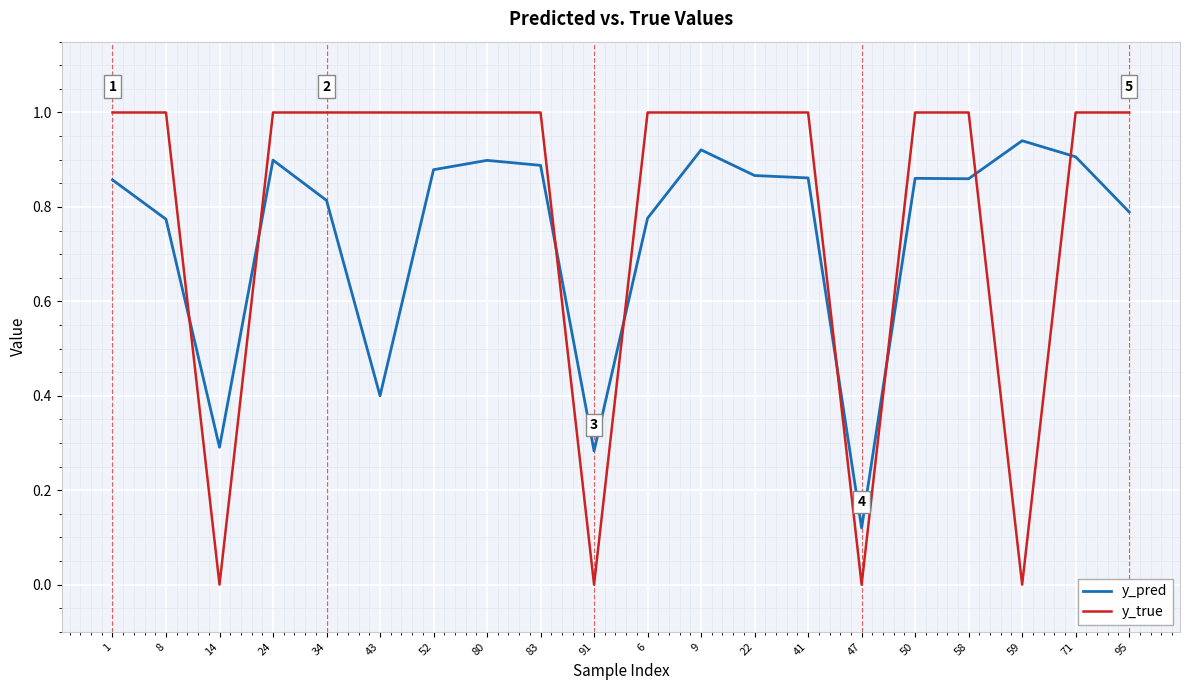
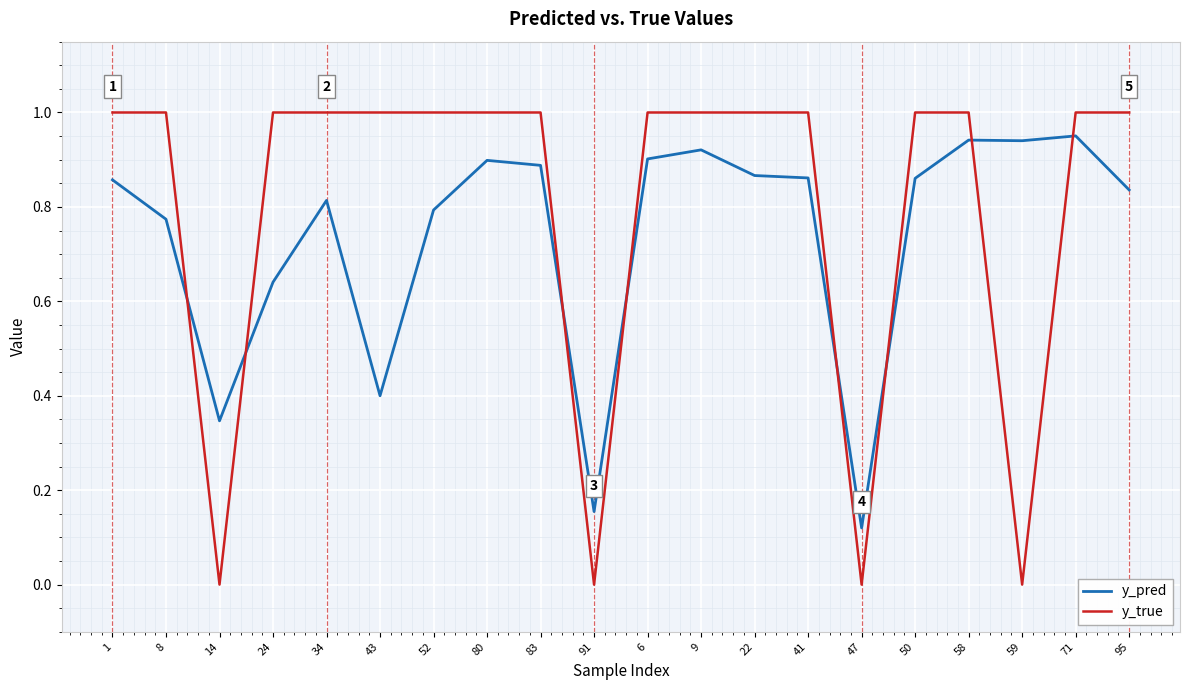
  {
    "y_pred": {
      "1": 0.86,
      "8": 0.77,
-     "14": 0.29,
-     "24": 0.90,
+     "14": 0.35,
+     "24": 0.64,
      "34": 0.81,
      "43": 0.40,
-     "52": 0.88,
+     "52": 0.79,
      "80": 0.90,
      "83": 0.89,
-     "91": 0.28,
-     "6": 0.78,
+     "91": 0.15,
+     "6": 0.90,
      "9": 0.92,
      "22": 0.87,
      "41": 0.86,
      "50": 0.86,
-     "58": 0.86,
+     "58": 0.94,
      "59": 0.94,
-     "71": 0.91,
-     "95": 0.79
+     "71": 0.95,
+     "95": 0.84
    },
    "y_true": {
      "8": 1.00,
      "14": 0.00,
      "24": 1.00,
      "43": 1.00,
      "52": 1.00,
      "80": 1.00,
      "83": 1.00,
      "91": 0.00,
      "6": 1.00,
      "9": 1.00,
      "22": 1.00,
      "41": 1.00,
      "47": 0.00,
      "50": 1.00,
      "58": 1.00,
      "59": 0.00,
      "71": 1.00
    }
  }
